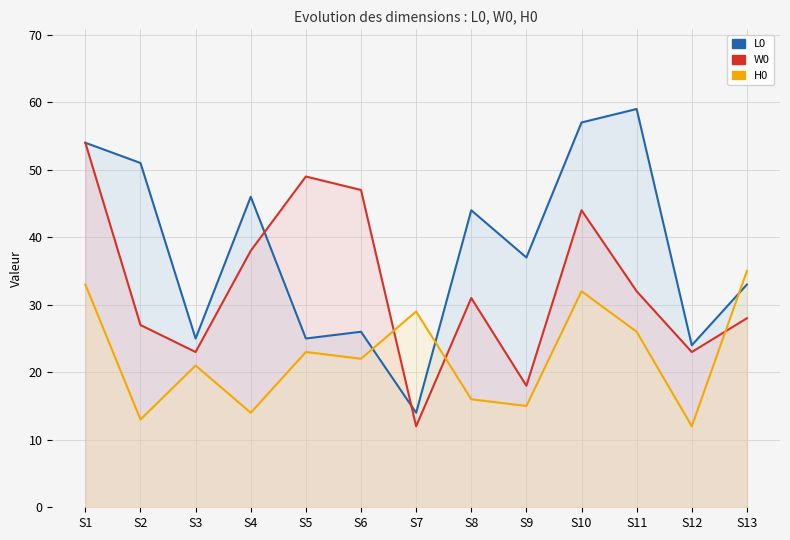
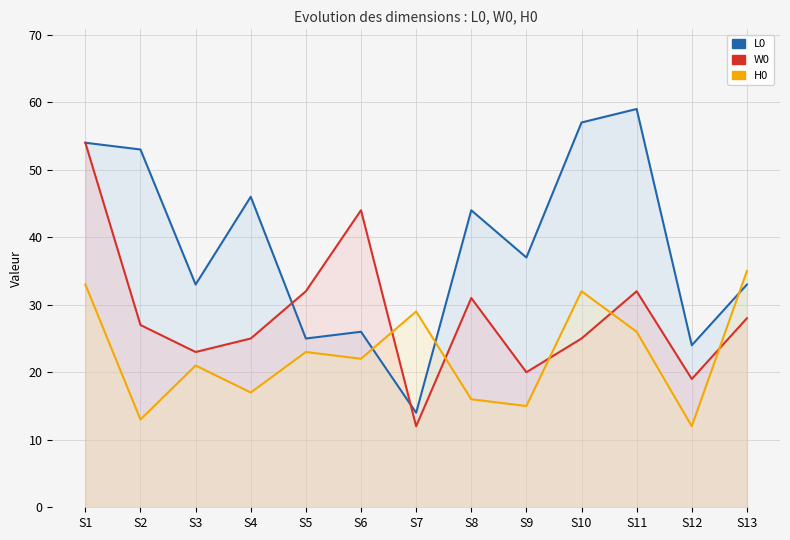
  {
    "L0": {
-     "S2": 51,
-     "S3": 25,
+     "S2": 53,
+     "S3": 33,
      "S4": 46,
      "S5": 25,
      "S6": 26,
      "S7": 14,
      "S8": 44,
      "S9": 37,
      "S10": 57,
      "S11": 59,
      "S12": 24,
      "S13": 33
    },
    "W0": {
      "S2": 27,
      "S3": 23,
-     "S4": 38,
-     "S5": 49,
-     "S6": 47,
+     "S4": 25,
+     "S5": 32,
+     "S6": 44,
      "S7": 12,
      "S8": 31,
-     "S9": 18,
-     "S10": 44,
+     "S9": 20,
+     "S10": 25,
      "S11": 32,
-     "S12": 23,
+     "S12": 19,
      "S13": 28
    },
    "H0": {
      "S1": 33,
      "S2": 13,
      "S3": 21,
-     "S4": 14,
+     "S4": 17,
      "S5": 23,
      "S6": 22,
      "S7": 29,
      "S8": 16,
      "S9": 15,
      "S10": 32,
      "S11": 26,
      "S12": 12,
      "S13": 35
    }
  }
